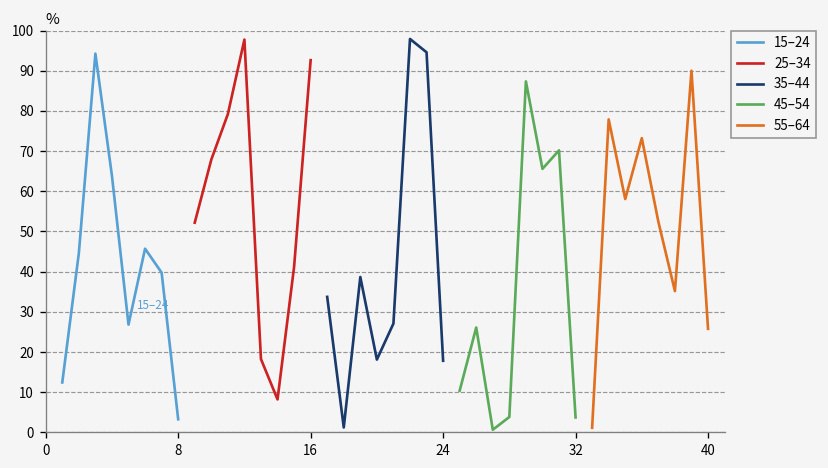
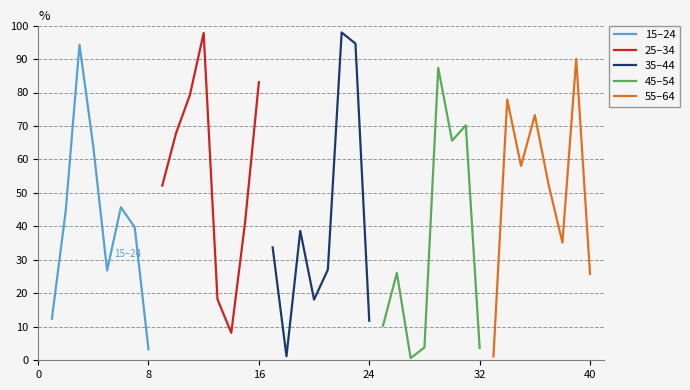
  {
    "15–24": {
      "8": 3
    },
    "25–34": {
-     "16": 93
+     "16": 83
    },
    "35–44": {
-     "24": 18
+     "24": 12
    },
    "45–54": {
      "32": 4
    },
    "55–64": {
      "40": 26
    }
  }
